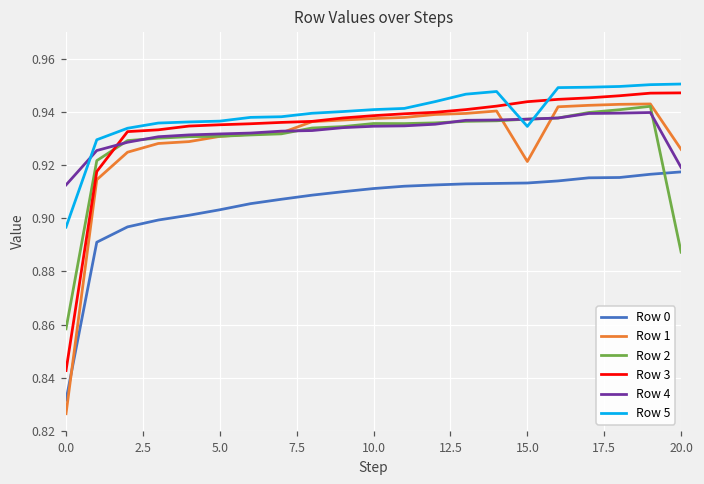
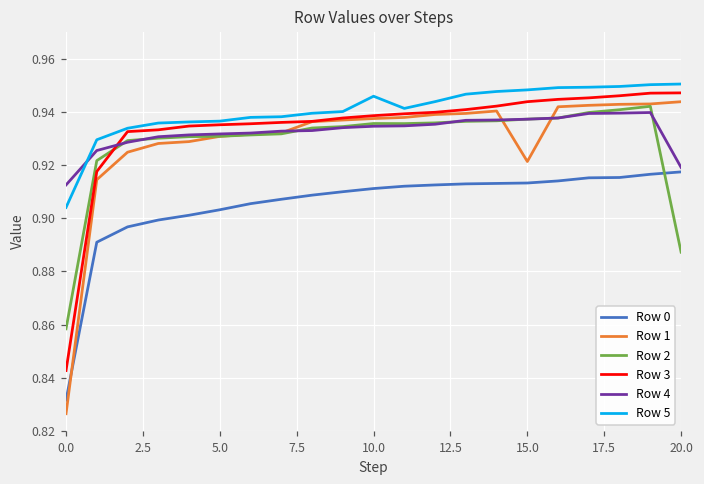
  {
    "Row 0": {
      "0.0": 0.832,
      "5.0": 0.903,
      "10.0": 0.911,
      "15.0": 0.913,
      "20.0": 0.917
    },
    "Row 1": {
      "0.0": 0.826,
      "10.0": 0.938,
      "15.0": 0.921,
-     "20.0": 0.926
+     "20.0": 0.944
    },
    "Row 2": {
      "0.0": 0.858,
      "20.0": 0.887
    },
    "Row 3": {
      "0.0": 0.843,
      "5.0": 0.935,
      "10.0": 0.939,
      "15.0": 0.944,
      "20.0": 0.947
    },
    "Row 4": {
      "0.0": 0.913,
      "20.0": 0.919
    },
    "Row 5": {
-     "0.0": 0.897,
+     "0.0": 0.904,
      "5.0": 0.937,
-     "10.0": 0.941,
-     "15.0": 0.935,
+     "10.0": 0.946,
+     "15.0": 0.948,
      "20.0": 0.951
    }
  }
